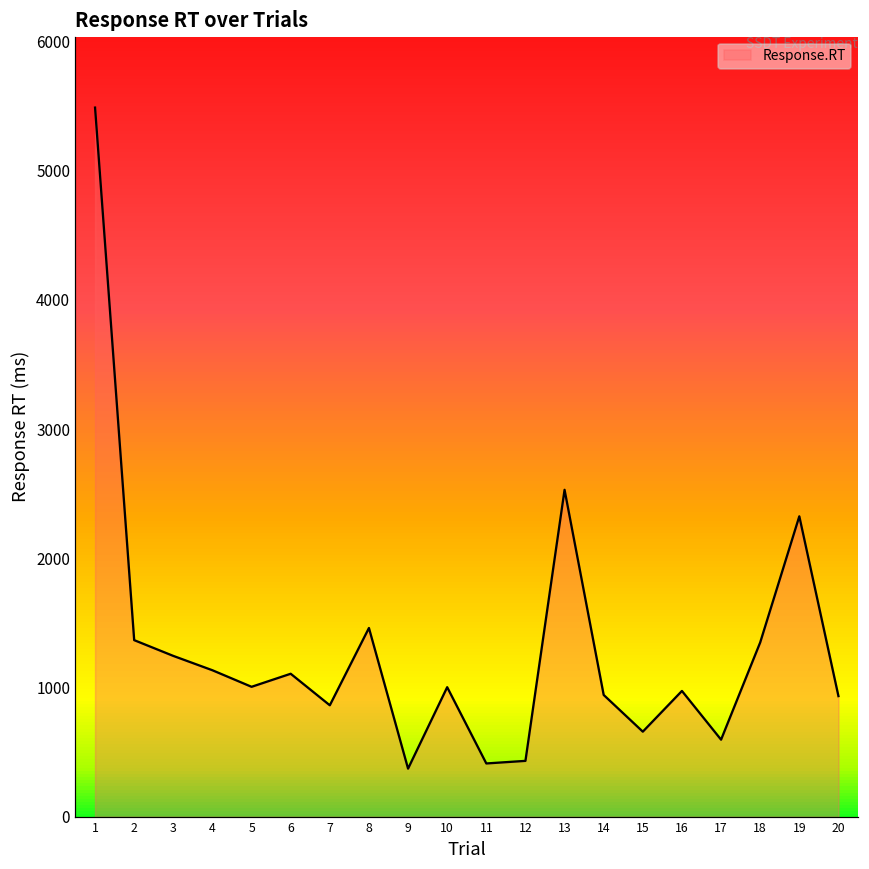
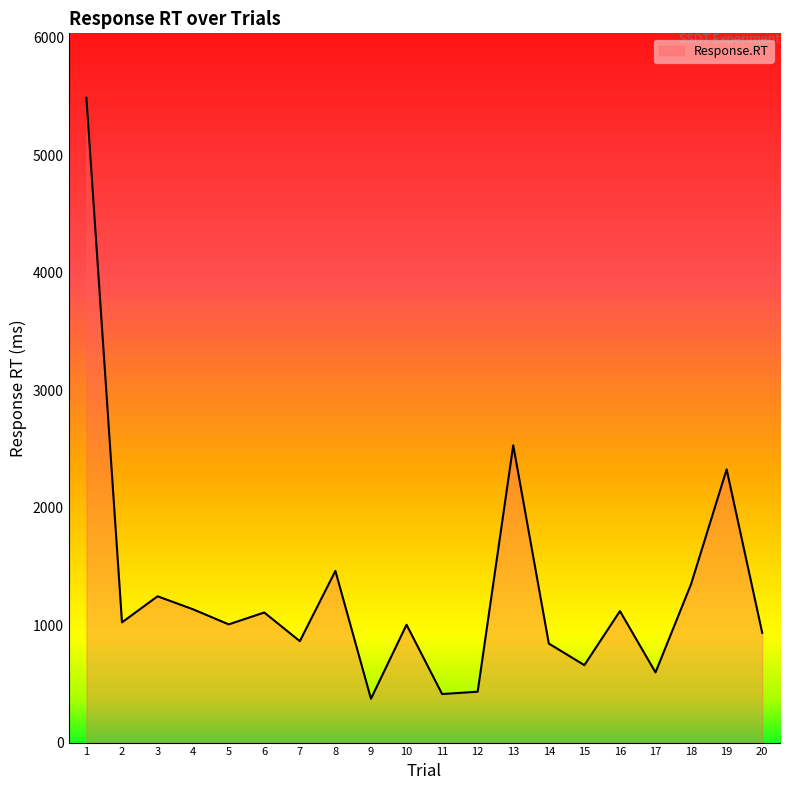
  {
    "1": 5490,
-   "2": 1370,
+   "2": 1020,
    "3": 1250,
    "4": 1130,
    "5": 1010,
    "6": 1110,
    "7": 860,
    "8": 1460,
    "9": 370,
    "10": 1000,
    "11": 410,
    "12": 430,
    "13": 2530,
-   "14": 940,
+   "14": 840,
    "15": 660,
-   "16": 970,
+   "16": 1120,
    "17": 600,
    "18": 1350,
    "19": 2330,
    "20": 930
  }
